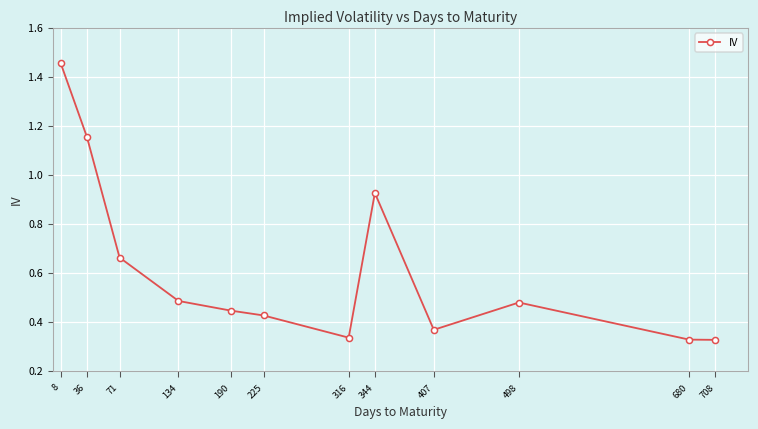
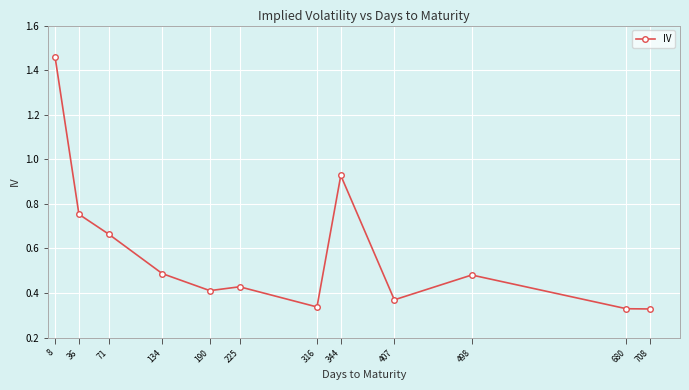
  {
    "8": 1.46,
-   "36": 1.16,
+   "36": 0.75,
    "71": 0.66,
    "134": 0.49,
-   "190": 0.45,
+   "190": 0.41,
    "225": 0.43,
    "316": 0.34,
    "344": 0.93,
    "407": 0.37,
    "498": 0.48,
    "680": 0.33,
    "708": 0.33
  }
